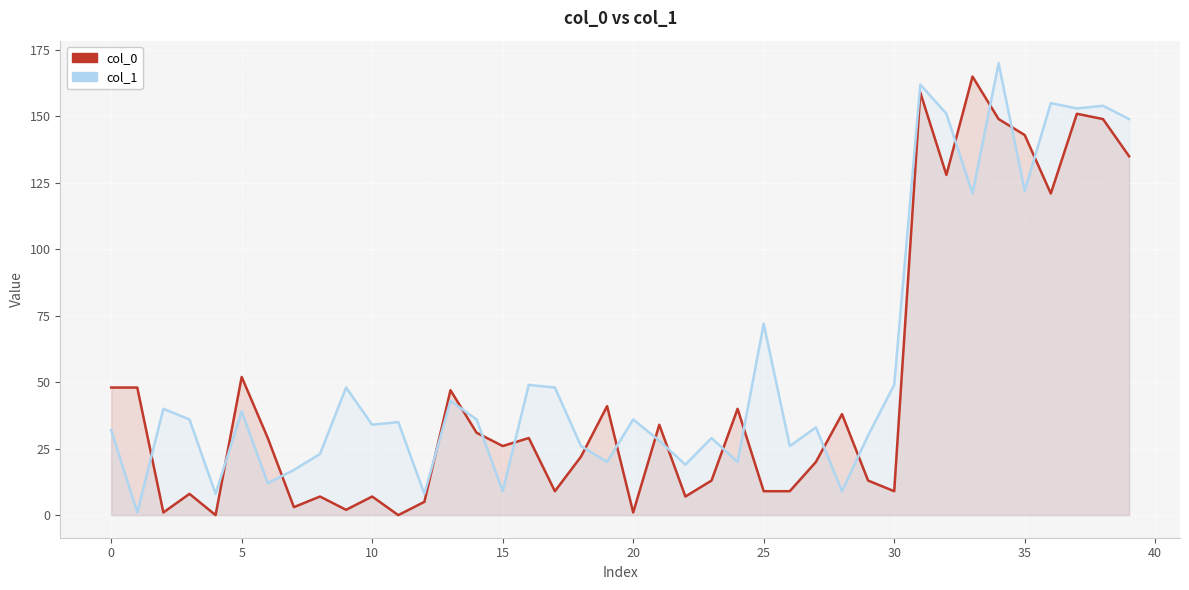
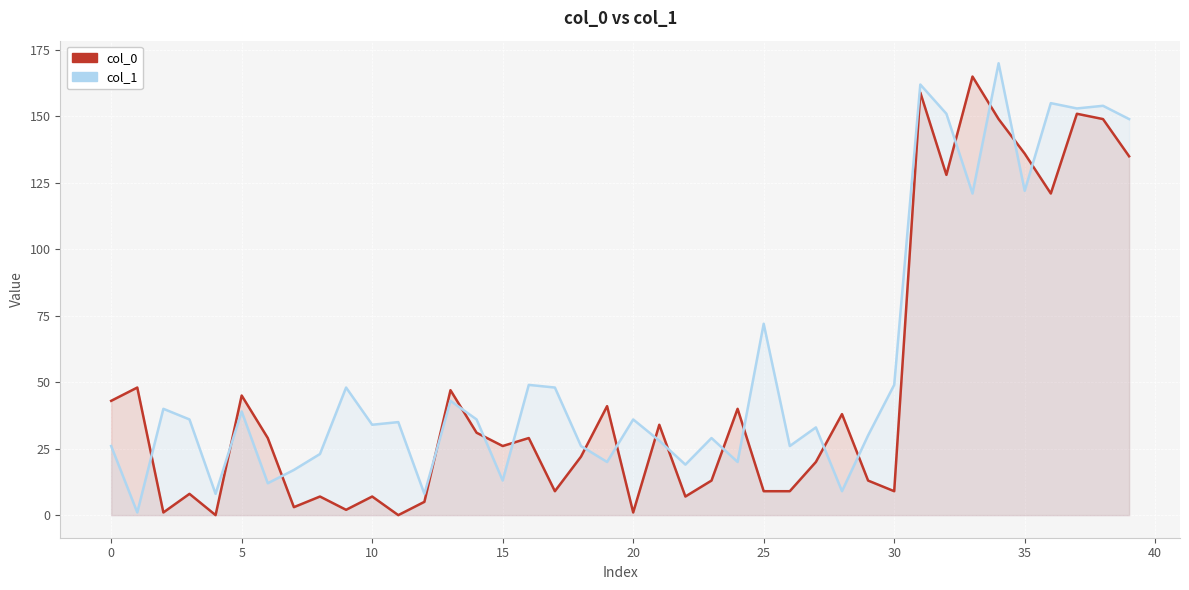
  {
    "col_0": {
-     "0": 48,
-     "5": 52,
+     "0": 43,
+     "5": 45,
      "10": 7,
      "15": 26,
      "20": 1,
      "25": 9,
      "30": 9,
-     "35": 143
+     "35": 136
    },
    "col_1": {
-     "0": 32,
+     "0": 26,
      "5": 39,
      "10": 34,
-     "15": 9,
+     "15": 13,
      "20": 36,
      "25": 72,
      "30": 49,
      "35": 122
    }
  }
